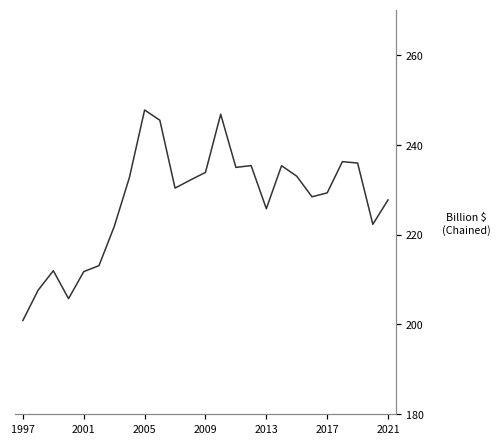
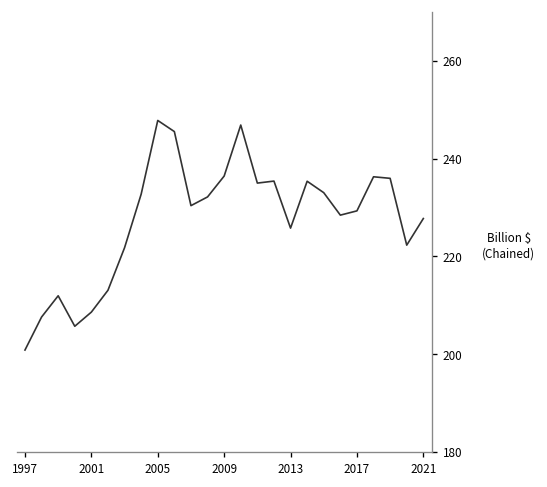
  {
    "1997": 201,
-   "2001": 212,
+   "2001": 209,
    "2005": 248,
-   "2009": 234,
+   "2009": 236,
    "2013": 226,
    "2017": 229,
    "2021": 228
  }
